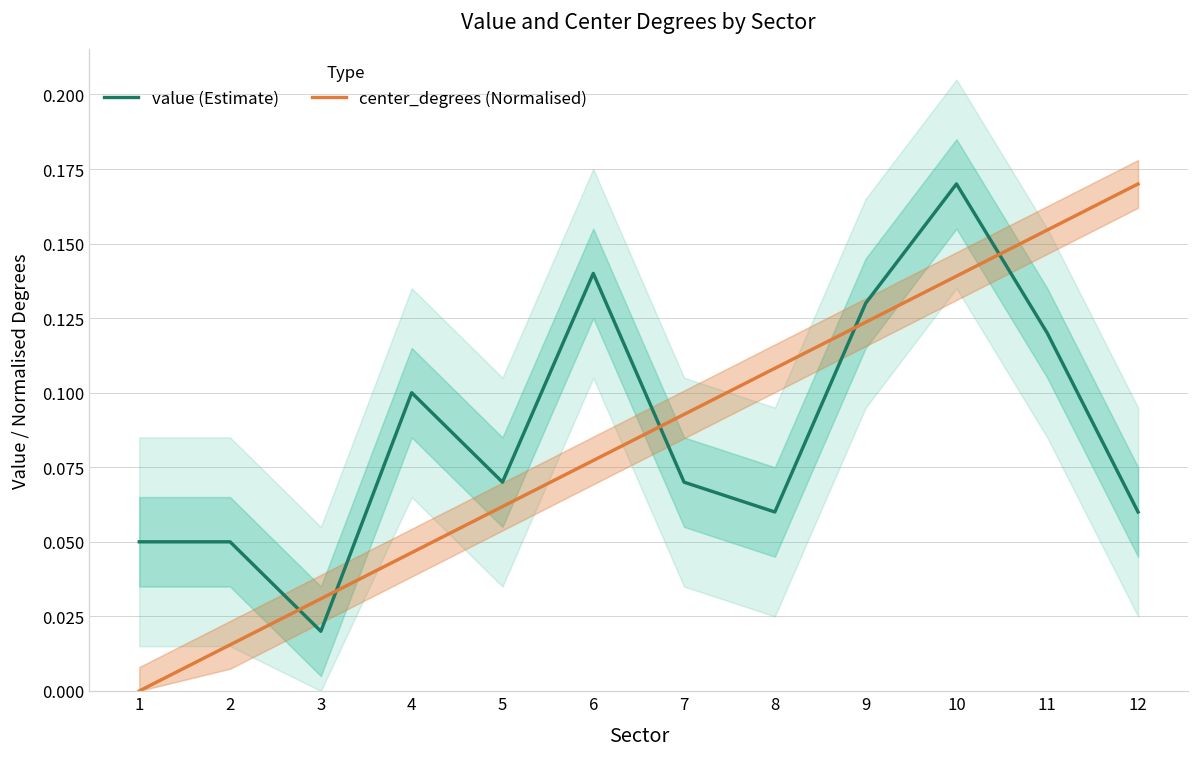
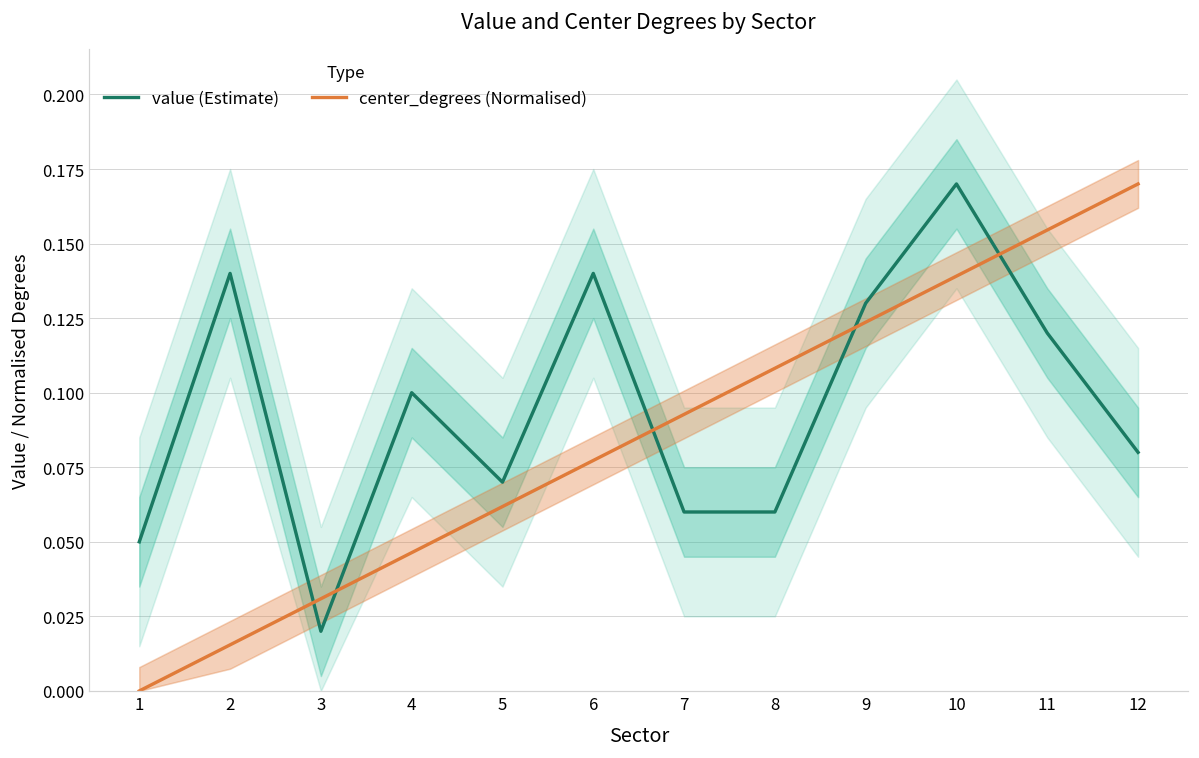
  {
    "value (Estimate)": {
      "1": 0.05,
-     "2": 0.05,
+     "2": 0.14,
      "3": 0.02,
      "4": 0.10,
      "6": 0.14,
-     "7": 0.07,
+     "7": 0.06,
      "8": 0.06,
      "9": 0.13,
      "10": 0.17,
      "11": 0.12,
-     "12": 0.06
+     "12": 0.08
    }
  }
